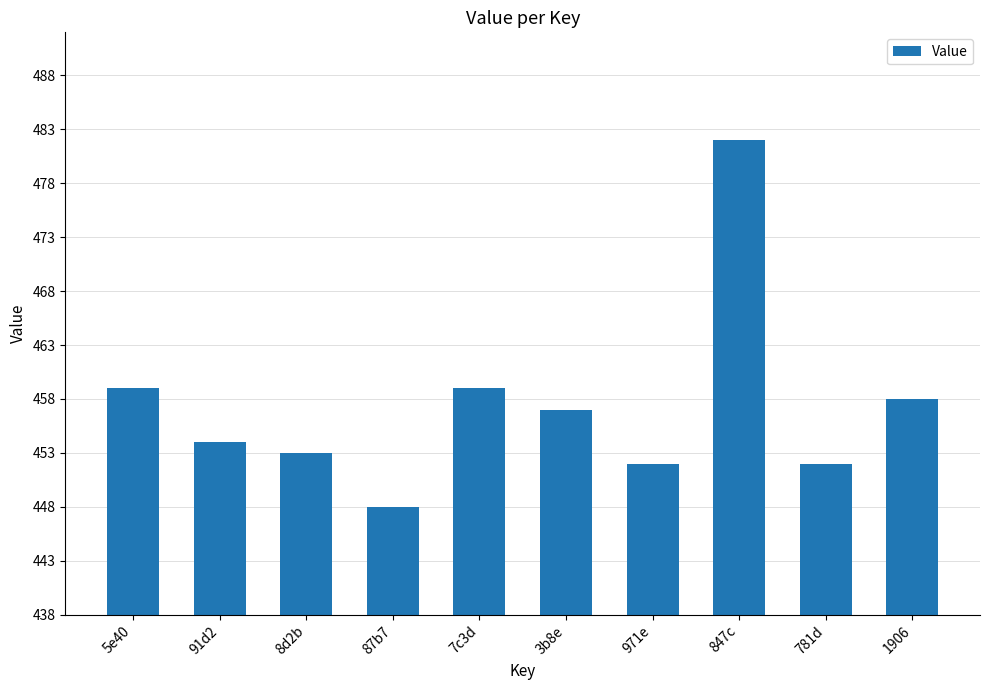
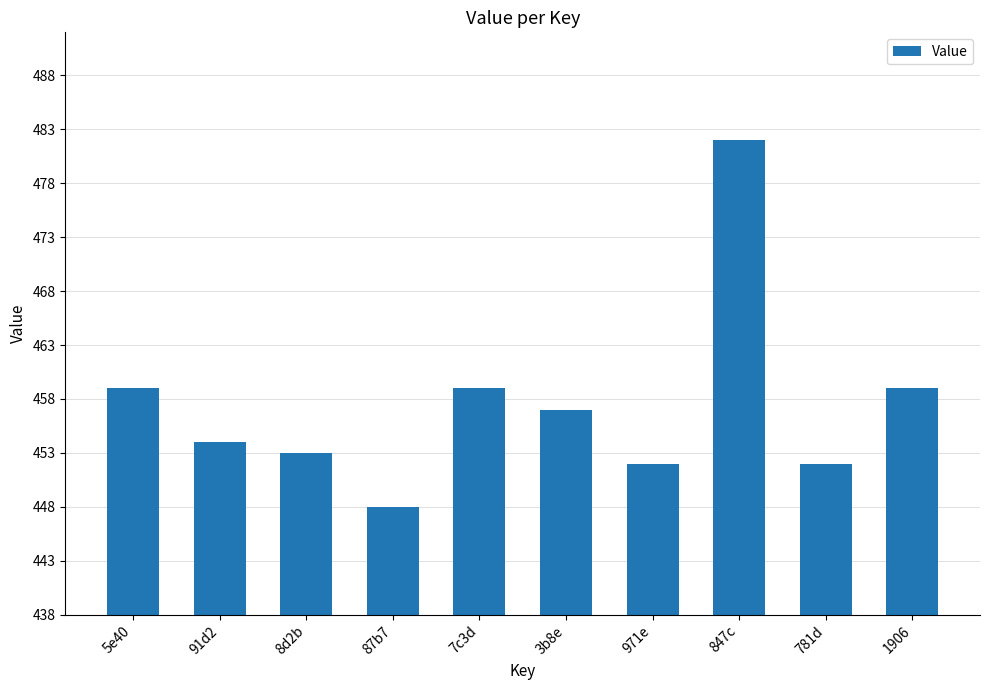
  {
    "5e40": 459,
    "91d2": 454,
    "8d2b": 453,
    "87b7": 448,
    "7c3d": 459,
    "3b8e": 457,
    "971e": 452,
    "847c": 482,
    "781d": 452,
-   "1906": 458
+   "1906": 459
  }
